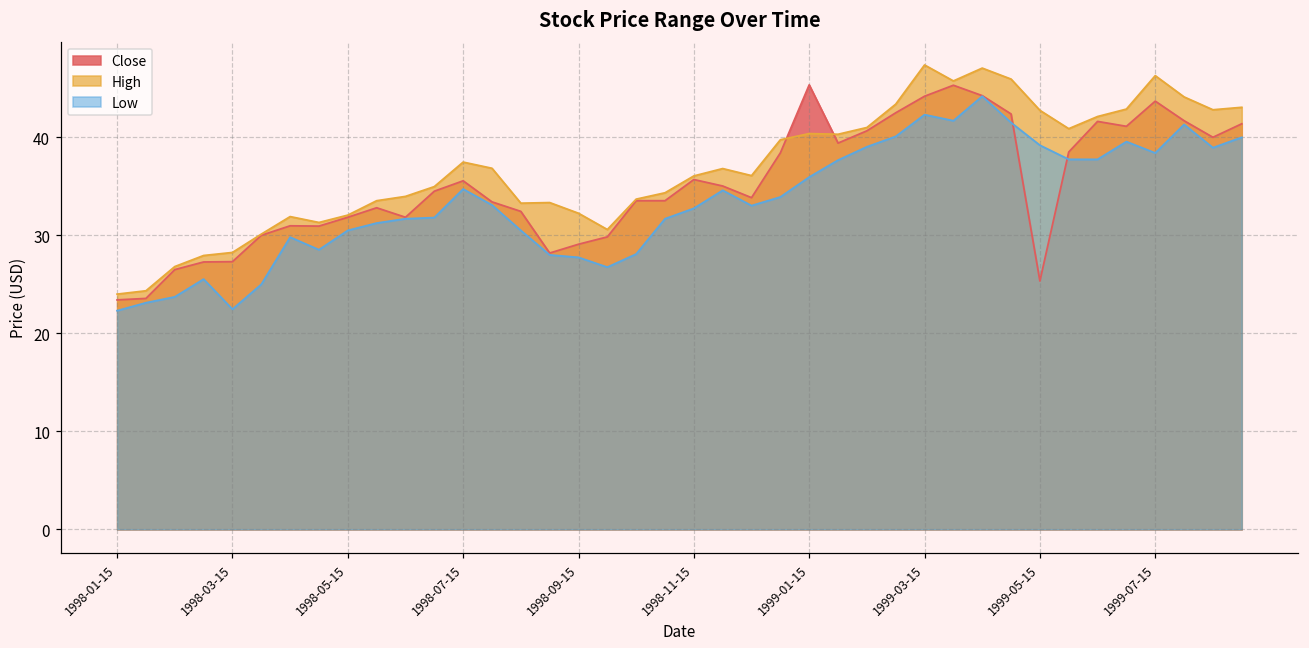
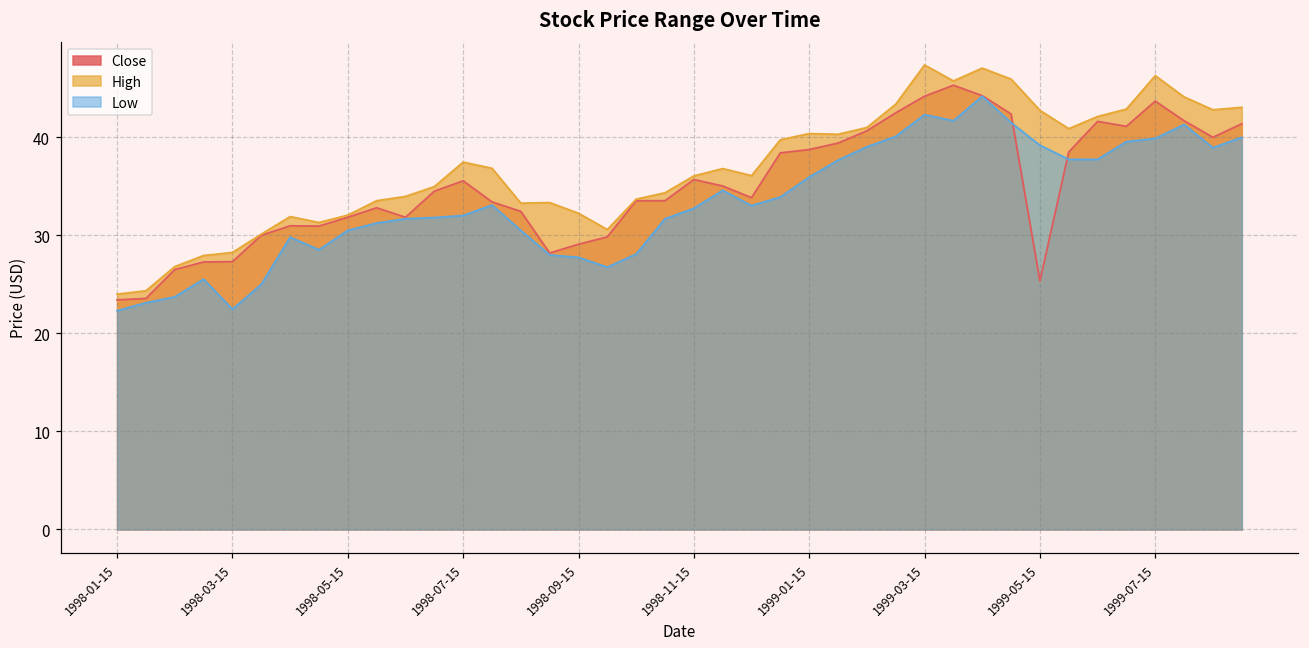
  {
    "Close": {
      "1998-01-15": 23,
      "1998-03-15": 27,
      "1998-07-15": 36,
      "1998-09-15": 29,
      "1998-11-15": 36,
-     "1999-01-15": 45,
+     "1999-01-15": 39,
      "1999-03-15": 44,
      "1999-05-15": 25,
      "1999-07-15": 44
    },
    "High": {
      "1998-01-15": 24,
      "1998-03-15": 28,
      "1998-07-15": 37,
      "1998-09-15": 32,
      "1998-11-15": 36,
      "1999-01-15": 40,
      "1999-03-15": 47,
      "1999-05-15": 43,
      "1999-07-15": 46
    },
    "Low": {
      "1998-01-15": 22,
      "1998-03-15": 22,
      "1998-05-15": 31,
-     "1998-07-15": 35,
+     "1998-07-15": 32,
      "1998-09-15": 28,
      "1998-11-15": 33,
      "1999-01-15": 36,
      "1999-03-15": 42,
      "1999-05-15": 39,
-     "1999-07-15": 38
+     "1999-07-15": 40
    }
  }
